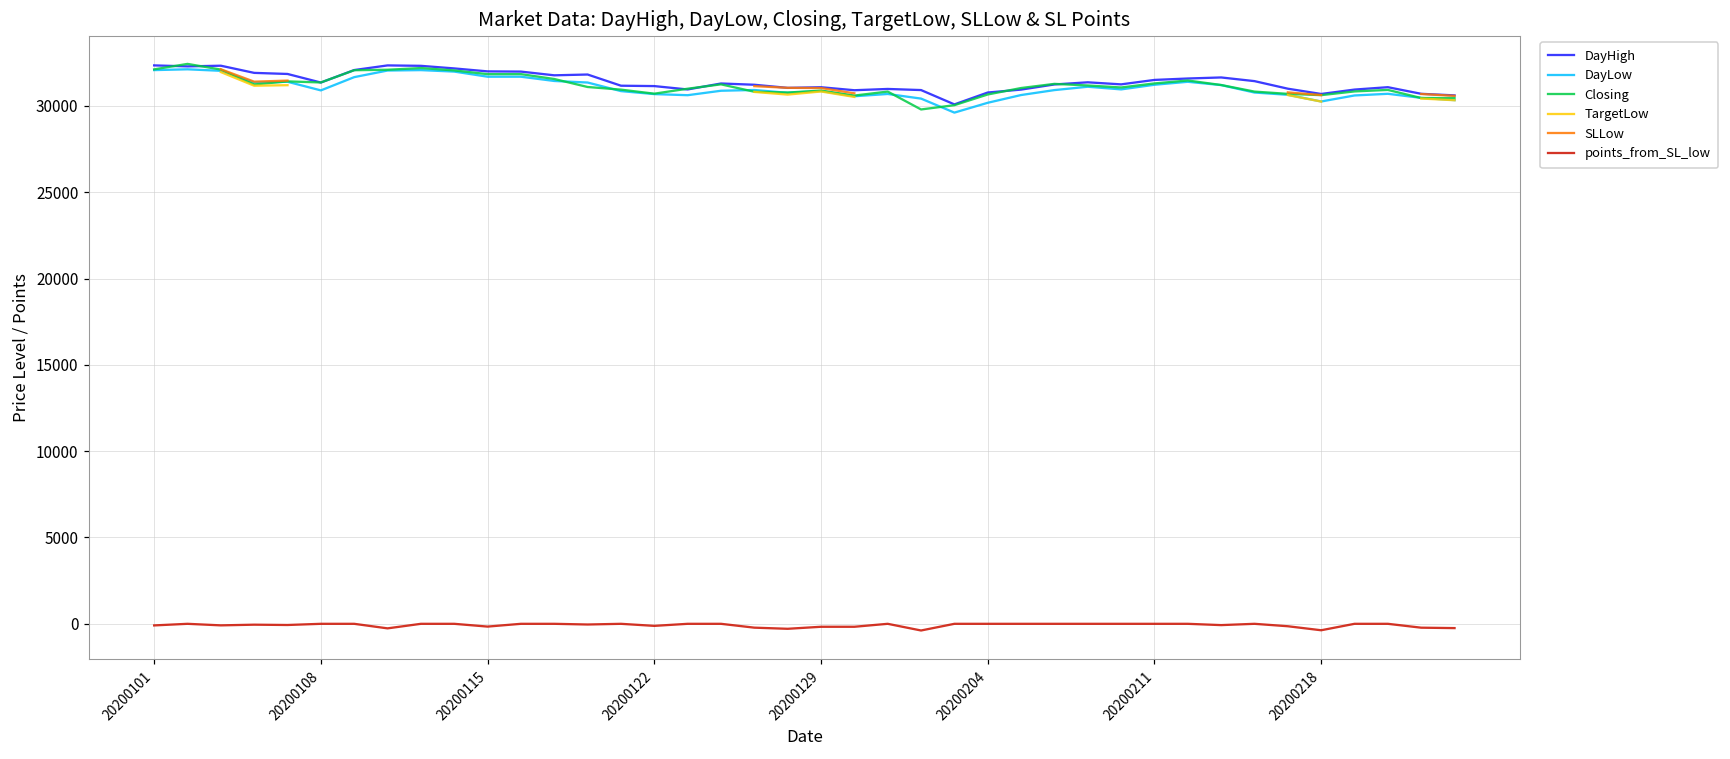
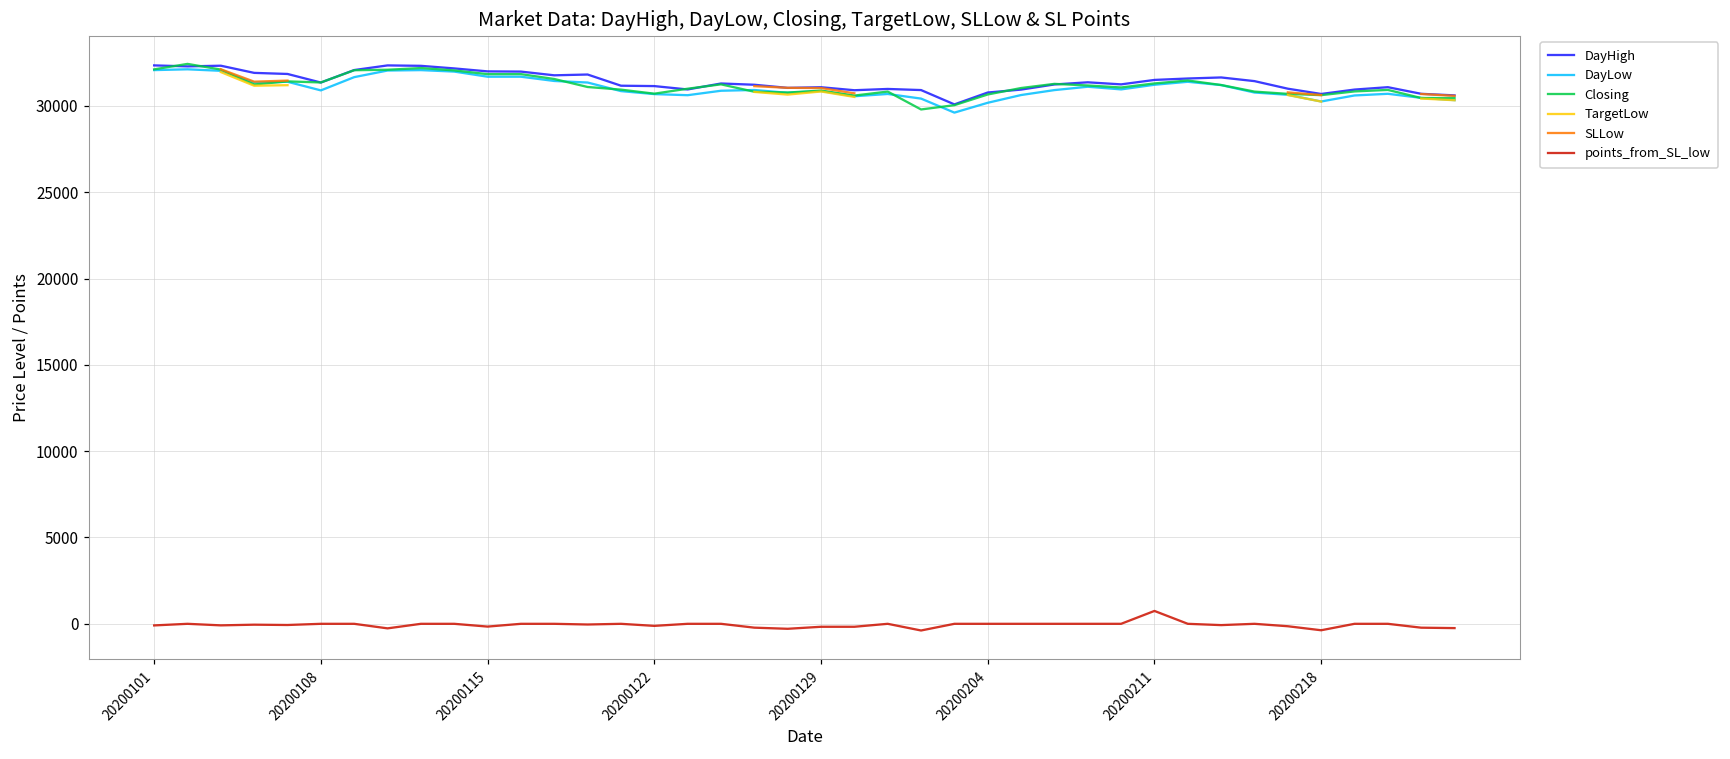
  {
    "DayHigh": {
      "20200101": 32300,
      "20200122": 31100,
      "20200211": 31500
    },
    "DayLow": {
      "20200108": 30900,
      "20200204": 30200
    },
    "points_from_SL_low": {
      "20200101": -100,
      "20200108": 0,
      "20200115": -200,
      "20200122": -100,
      "20200129": -200,
      "20200204": 0,
-     "20200211": 0,
+     "20200211": 700,
      "20200218": -400
    }
  }
